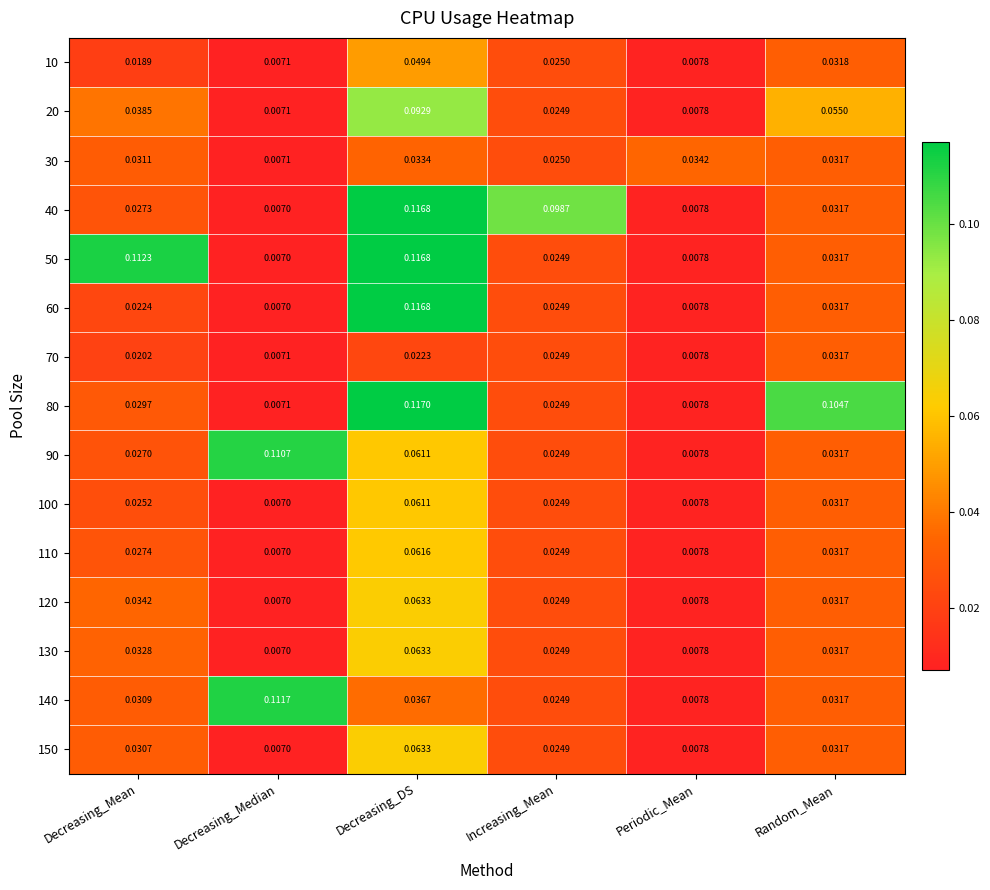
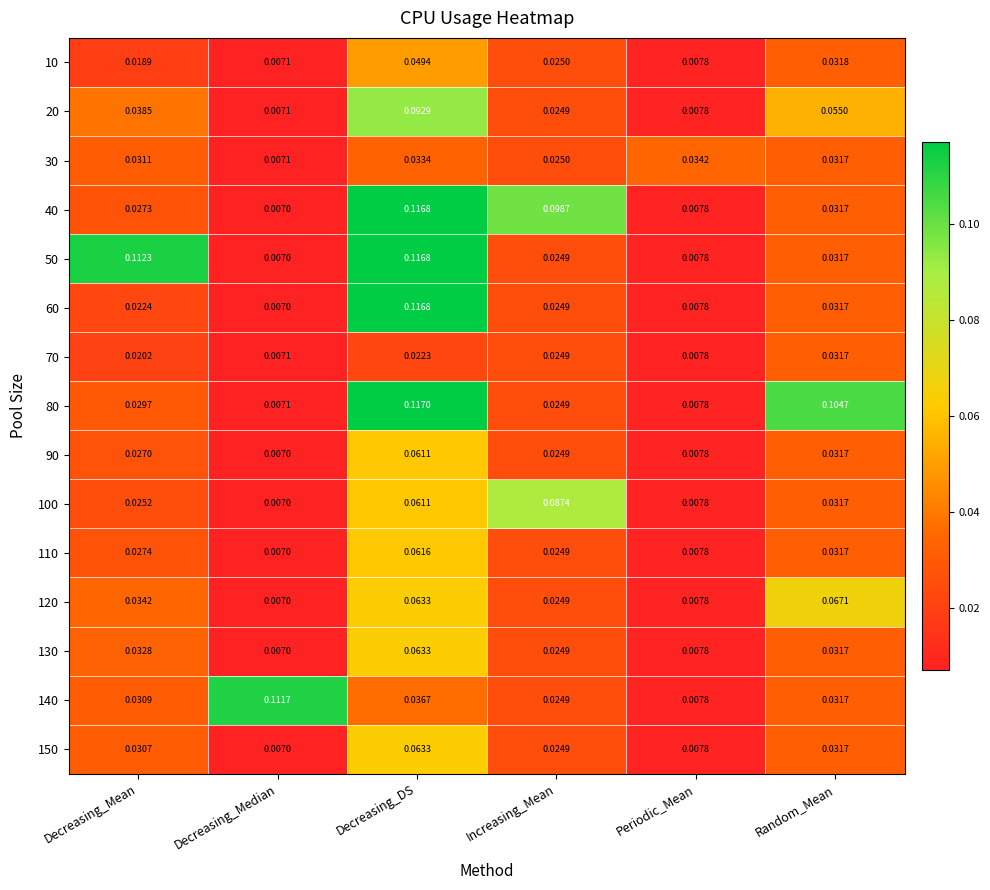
  {
    "10": {
      "Decreasing_Mean": 0.0189,
      "Decreasing_Median": 0.0071,
      "Decreasing_DS": 0.0494,
      "Increasing_Mean": 0.0250,
      "Periodic_Mean": 0.0078,
      "Random_Mean": 0.0318
    },
    "20": {
      "Decreasing_Mean": 0.0385,
      "Decreasing_Median": 0.0071,
      "Decreasing_DS": 0.0929,
      "Increasing_Mean": 0.0249,
      "Periodic_Mean": 0.0078,
      "Random_Mean": 0.0550
    },
    "30": {
      "Decreasing_Mean": 0.0311,
      "Decreasing_Median": 0.0071,
      "Decreasing_DS": 0.0334,
      "Increasing_Mean": 0.0250,
      "Periodic_Mean": 0.0342,
      "Random_Mean": 0.0317
    },
    "40": {
      "Decreasing_Mean": 0.0273,
      "Decreasing_Median": 0.0070,
      "Decreasing_DS": 0.1168,
      "Increasing_Mean": 0.0987,
      "Periodic_Mean": 0.0078,
      "Random_Mean": 0.0317
    },
    "50": {
      "Decreasing_Mean": 0.1123,
      "Decreasing_Median": 0.0070,
      "Decreasing_DS": 0.1168,
      "Increasing_Mean": 0.0249,
      "Periodic_Mean": 0.0078,
      "Random_Mean": 0.0317
    },
    "60": {
      "Decreasing_Mean": 0.0224,
      "Decreasing_Median": 0.0070,
      "Decreasing_DS": 0.1168,
      "Increasing_Mean": 0.0249,
      "Periodic_Mean": 0.0078,
      "Random_Mean": 0.0317
    },
    "70": {
      "Decreasing_Mean": 0.0202,
      "Decreasing_Median": 0.0071,
      "Decreasing_DS": 0.0223,
      "Increasing_Mean": 0.0249,
      "Periodic_Mean": 0.0078,
      "Random_Mean": 0.0317
    },
    "80": {
      "Decreasing_Mean": 0.0297,
      "Decreasing_Median": 0.0071,
      "Decreasing_DS": 0.1170,
      "Increasing_Mean": 0.0249,
      "Periodic_Mean": 0.0078,
      "Random_Mean": 0.1047
    },
    "90": {
      "Decreasing_Mean": 0.0270,
-     "Decreasing_Median": 0.1107,
+     "Decreasing_Median": 0.0070,
      "Decreasing_DS": 0.0611,
      "Increasing_Mean": 0.0249,
      "Periodic_Mean": 0.0078,
      "Random_Mean": 0.0317
    },
    "100": {
      "Decreasing_Mean": 0.0252,
      "Decreasing_Median": 0.0070,
      "Decreasing_DS": 0.0611,
-     "Increasing_Mean": 0.0249,
+     "Increasing_Mean": 0.0874,
      "Periodic_Mean": 0.0078,
      "Random_Mean": 0.0317
    },
    "110": {
      "Decreasing_Mean": 0.0274,
      "Decreasing_Median": 0.0070,
      "Decreasing_DS": 0.0616,
      "Increasing_Mean": 0.0249,
      "Periodic_Mean": 0.0078,
      "Random_Mean": 0.0317
    },
    "120": {
      "Decreasing_Mean": 0.0342,
      "Decreasing_Median": 0.0070,
      "Decreasing_DS": 0.0633,
      "Increasing_Mean": 0.0249,
      "Periodic_Mean": 0.0078,
-     "Random_Mean": 0.0317
+     "Random_Mean": 0.0671
    },
    "130": {
      "Decreasing_Mean": 0.0328,
      "Decreasing_Median": 0.0070,
      "Decreasing_DS": 0.0633,
      "Increasing_Mean": 0.0249,
      "Periodic_Mean": 0.0078,
      "Random_Mean": 0.0317
    },
    "140": {
      "Decreasing_Mean": 0.0309,
      "Decreasing_Median": 0.1117,
      "Decreasing_DS": 0.0367,
      "Increasing_Mean": 0.0249,
      "Periodic_Mean": 0.0078,
      "Random_Mean": 0.0317
    },
    "150": {
      "Decreasing_Mean": 0.0307,
      "Decreasing_Median": 0.0070,
      "Decreasing_DS": 0.0633,
      "Increasing_Mean": 0.0249,
      "Periodic_Mean": 0.0078,
      "Random_Mean": 0.0317
    }
  }
